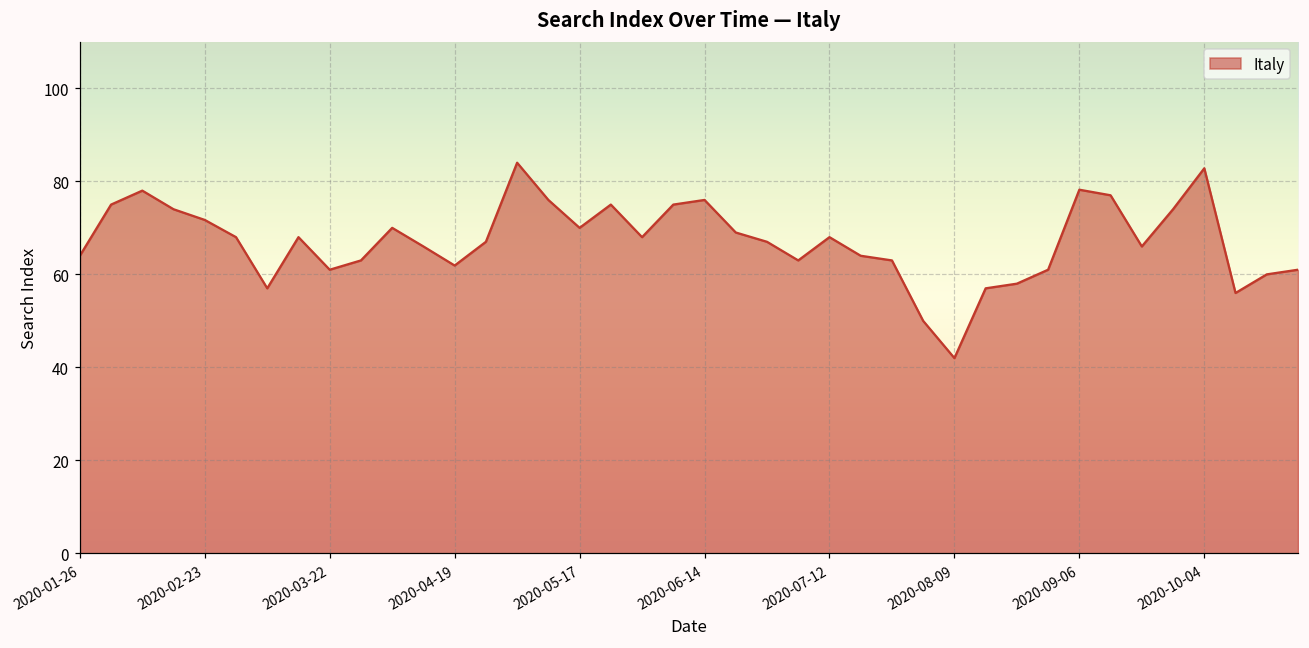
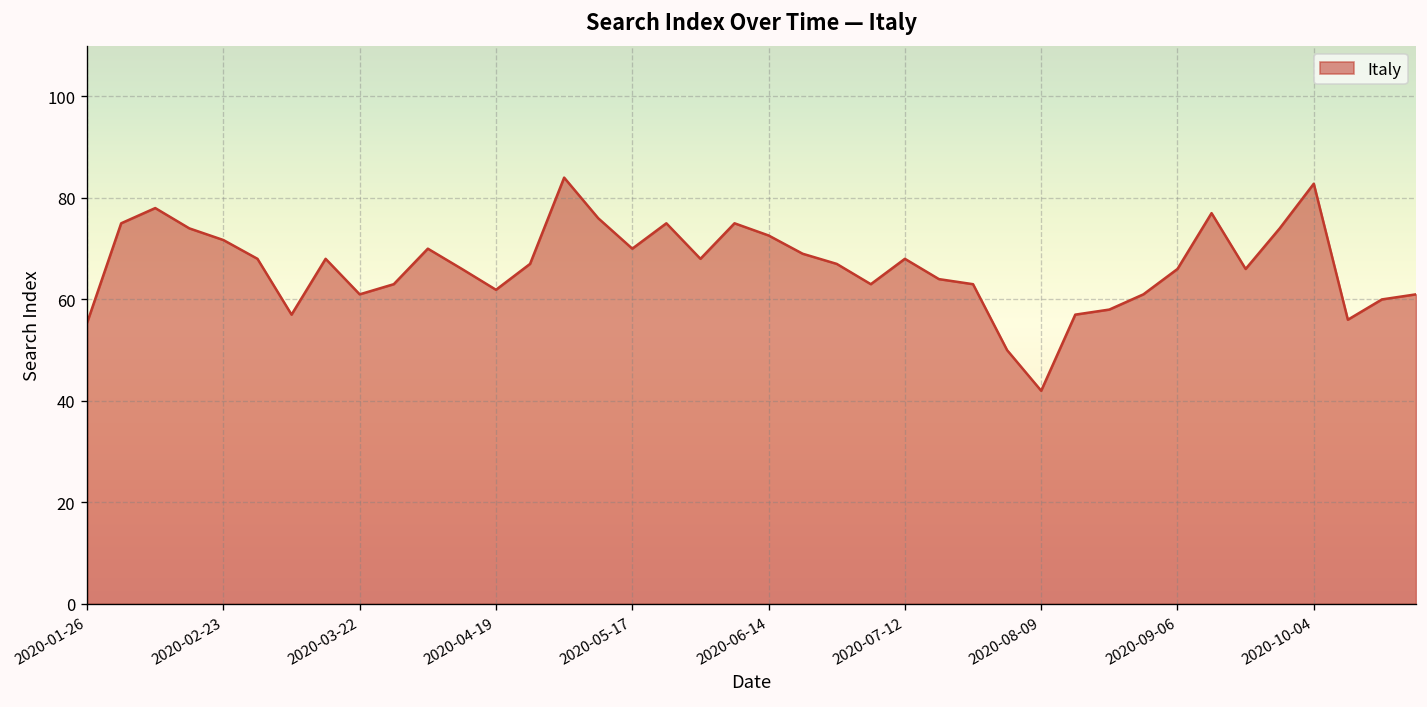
  {
-   "2020-01-26": 64,
+   "2020-01-26": 55,
    "2020-02-23": 72,
    "2020-03-22": 61,
    "2020-04-19": 62,
    "2020-05-17": 70,
-   "2020-06-14": 76,
+   "2020-06-14": 73,
    "2020-07-12": 68,
    "2020-08-09": 42,
-   "2020-09-06": 78,
+   "2020-09-06": 66,
    "2020-10-04": 83
  }
